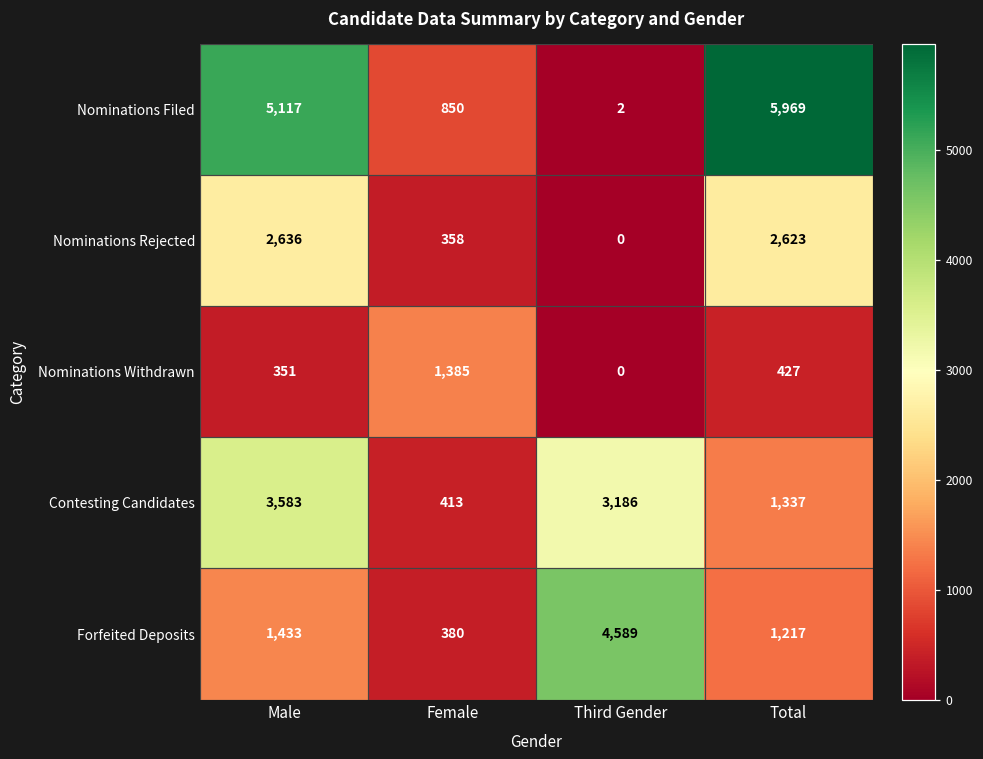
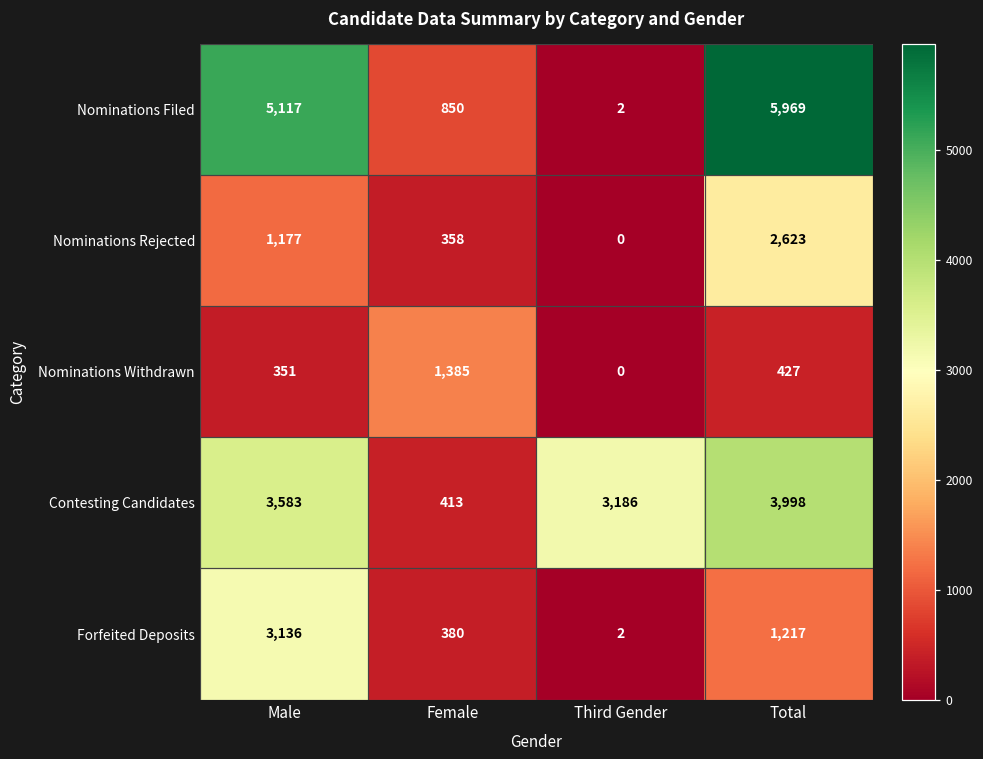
  {
    "Nominations Filed": {
      "Male": "5,117",
      "Female": "850",
      "Third Gender": "2",
      "Total": "5,969"
    },
    "Nominations Rejected": {
-     "Male": "2,636",
+     "Male": "1,177",
      "Female": "358",
      "Third Gender": "0",
      "Total": "2,623"
    },
    "Nominations Withdrawn": {
      "Male": "351",
      "Female": "1,385",
      "Third Gender": "0",
      "Total": "427"
    },
    "Contesting Candidates": {
      "Male": "3,583",
      "Female": "413",
      "Third Gender": "3,186",
-     "Total": "1,337"
+     "Total": "3,998"
    },
    "Forfeited Deposits": {
-     "Male": "1,433",
+     "Male": "3,136",
      "Female": "380",
-     "Third Gender": "4,589",
+     "Third Gender": "2",
      "Total": "1,217"
    }
  }
